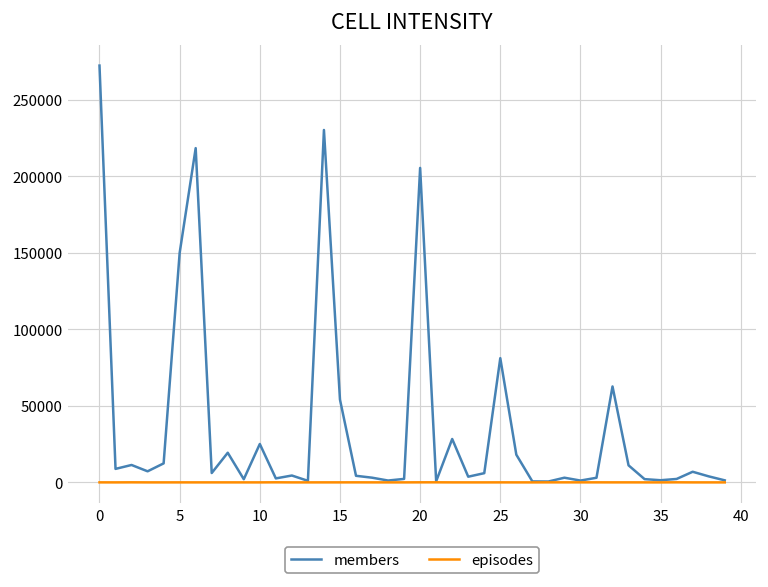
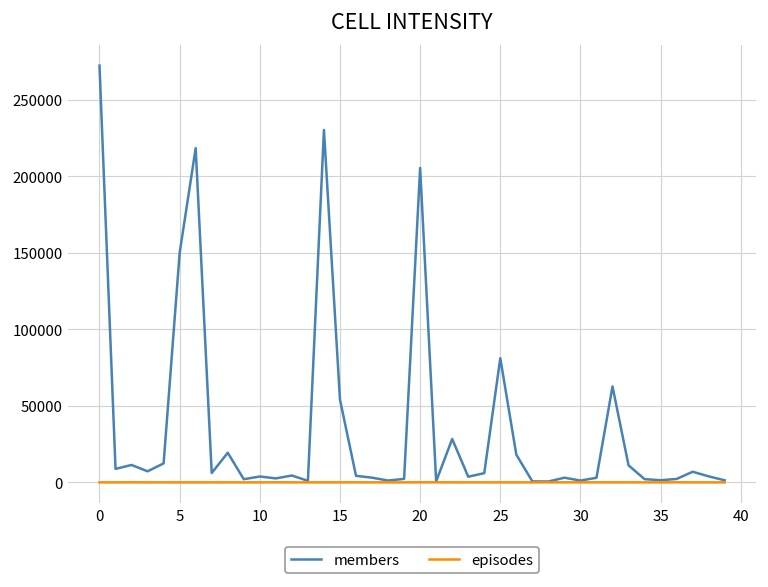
  {
    "members": {
      "0": 273000,
      "5": 150000,
-     "10": 25000,
+     "10": 4000,
      "15": 54000,
      "20": 206000,
      "25": 81000
    },
    "episodes": {
      "0": 0,
      "5": 0,
      "10": 0,
      "15": 0,
      "20": 0,
      "25": 0
    }
  }
